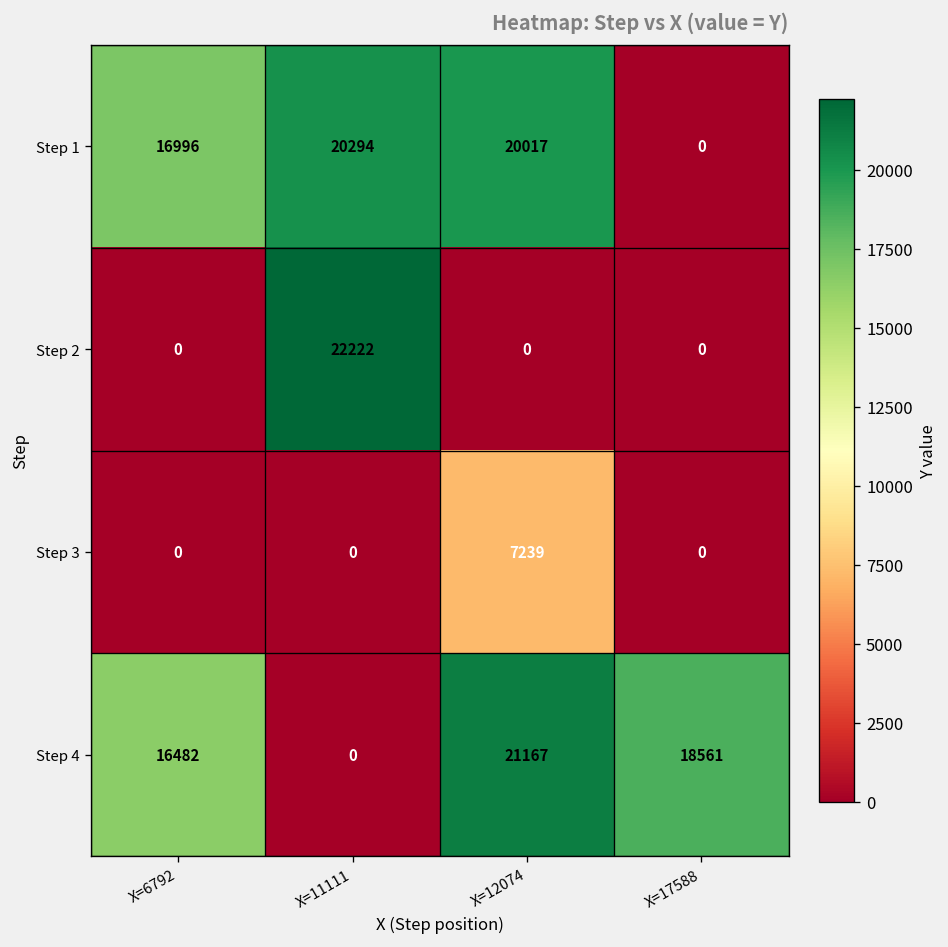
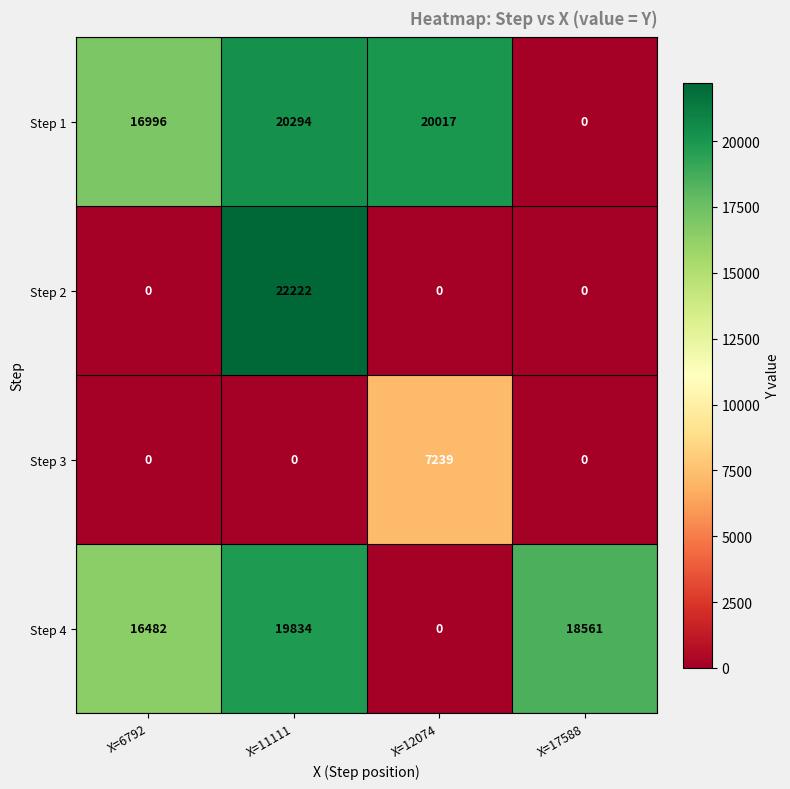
  {
    "Step 1": {
      "X=6792": 16996,
      "X=11111": 20294,
      "X=12074": 20017,
      "X=17588": 0
    },
    "Step 2": {
      "X=6792": 0,
      "X=11111": 22222,
      "X=12074": 0,
      "X=17588": 0
    },
    "Step 3": {
      "X=6792": 0,
      "X=11111": 0,
      "X=12074": 7239,
      "X=17588": 0
    },
    "Step 4": {
      "X=6792": 16482,
-     "X=11111": 0,
-     "X=12074": 21167,
+     "X=11111": 19834,
+     "X=12074": 0,
      "X=17588": 18561
    }
  }
